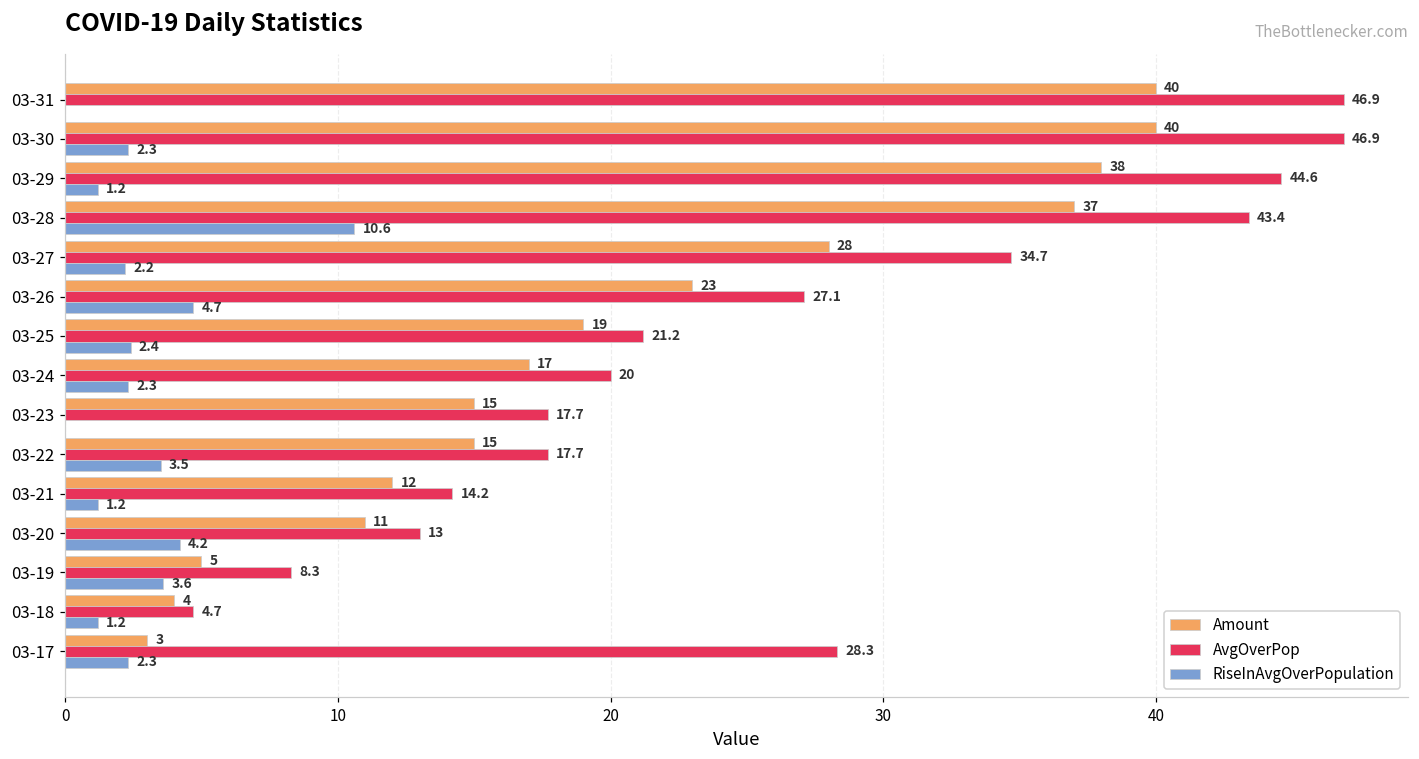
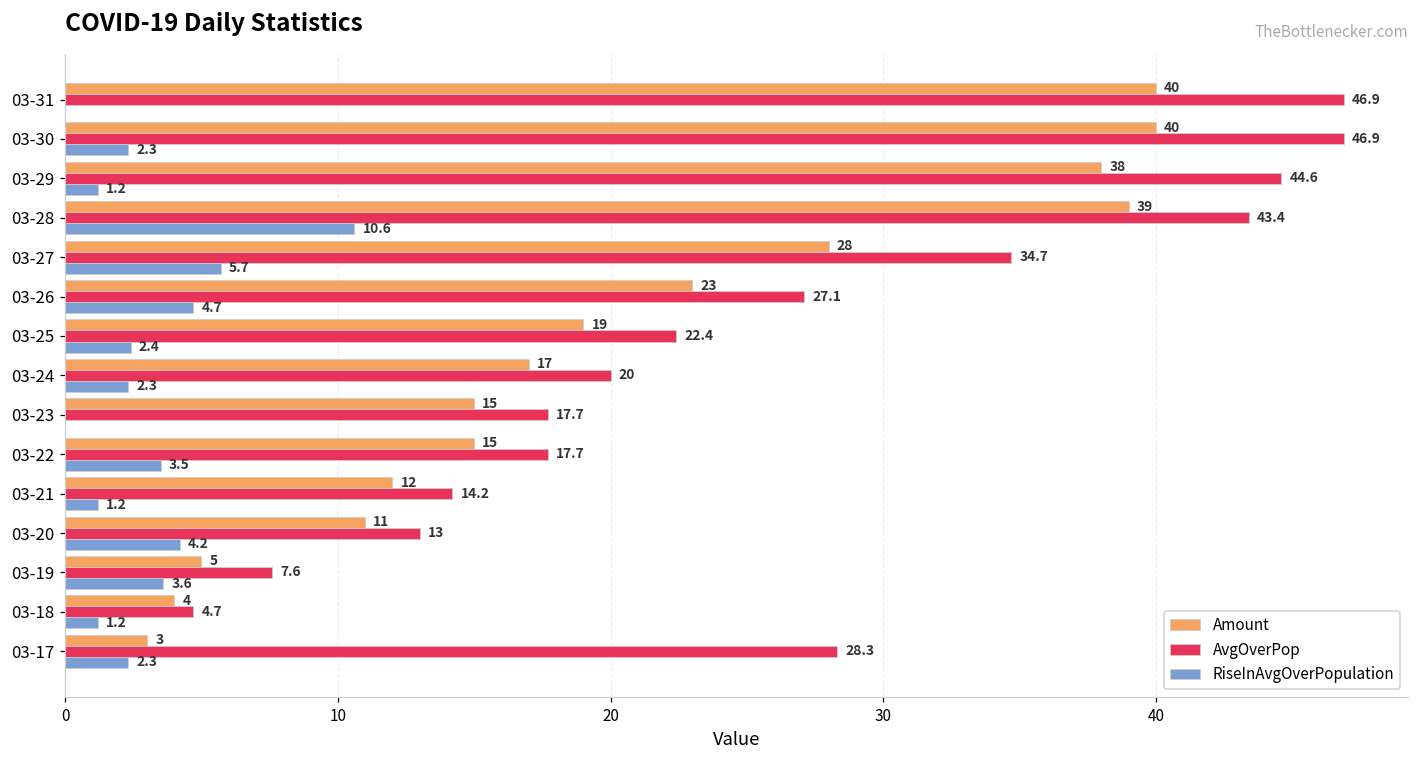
  {
    "Amount": {
      "03-31": 40,
      "03-30": 40,
      "03-29": 38,
-     "03-28": 37,
+     "03-28": 39,
      "03-27": 28,
      "03-26": 23,
      "03-25": 19,
      "03-24": 17,
      "03-23": 15,
      "03-22": 15,
      "03-21": 12,
      "03-20": 11,
      "03-19": 5,
      "03-18": 4,
      "03-17": 3
    },
    "AvgOverPop": {
      "03-31": 46.9,
      "03-30": 46.9,
      "03-29": 44.6,
      "03-28": 43.4,
      "03-27": 34.7,
      "03-26": 27.1,
-     "03-25": 21.2,
+     "03-25": 22.4,
      "03-24": 20,
      "03-23": 17.7,
      "03-22": 17.7,
      "03-21": 14.2,
      "03-20": 13,
-     "03-19": 8.3,
+     "03-19": 7.6,
      "03-18": 4.7,
      "03-17": 28.3
    },
    "RiseInAvgOverPopulation": {
      "03-30": 2.3,
      "03-29": 1.2,
      "03-28": 10.6,
-     "03-27": 2.2,
+     "03-27": 5.7,
      "03-26": 4.7,
      "03-25": 2.4,
      "03-24": 2.3,
      "03-22": 3.5,
      "03-21": 1.2,
      "03-20": 4.2,
      "03-19": 3.6,
      "03-18": 1.2,
      "03-17": 2.3
    }
  }
